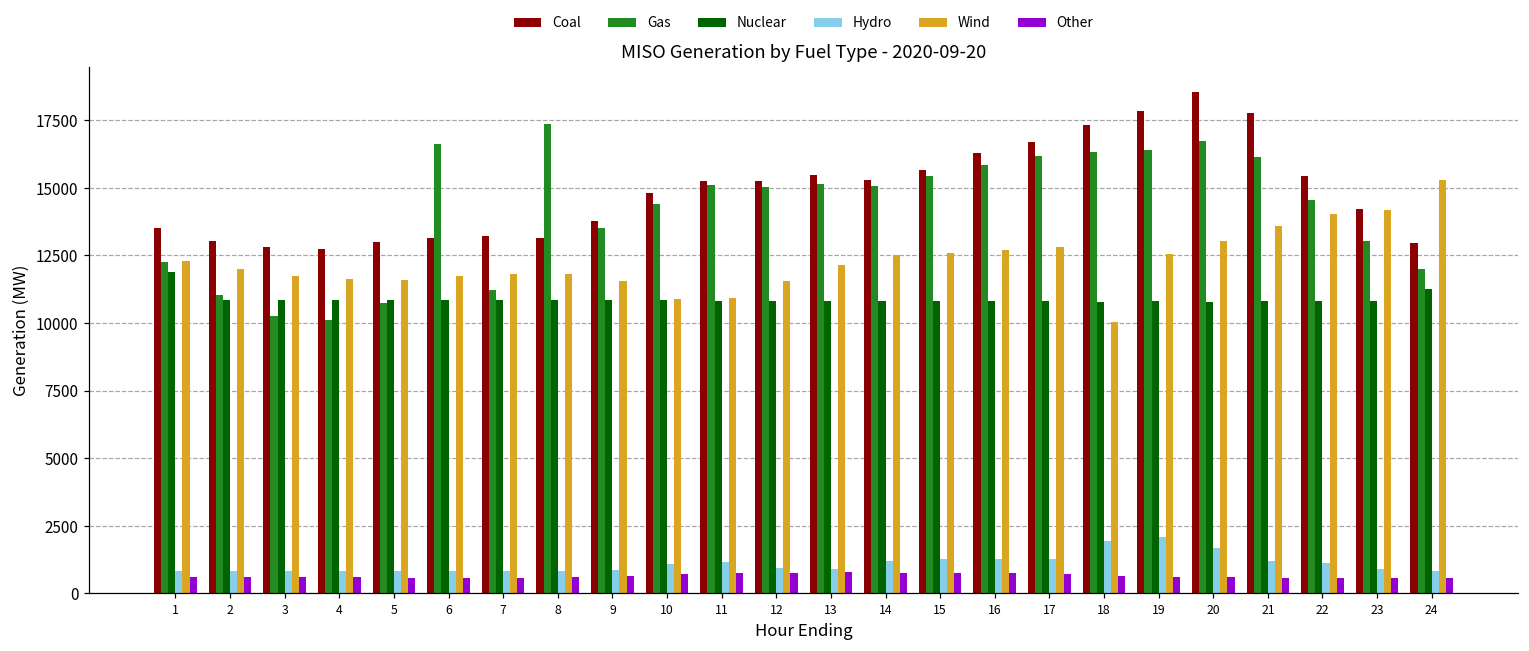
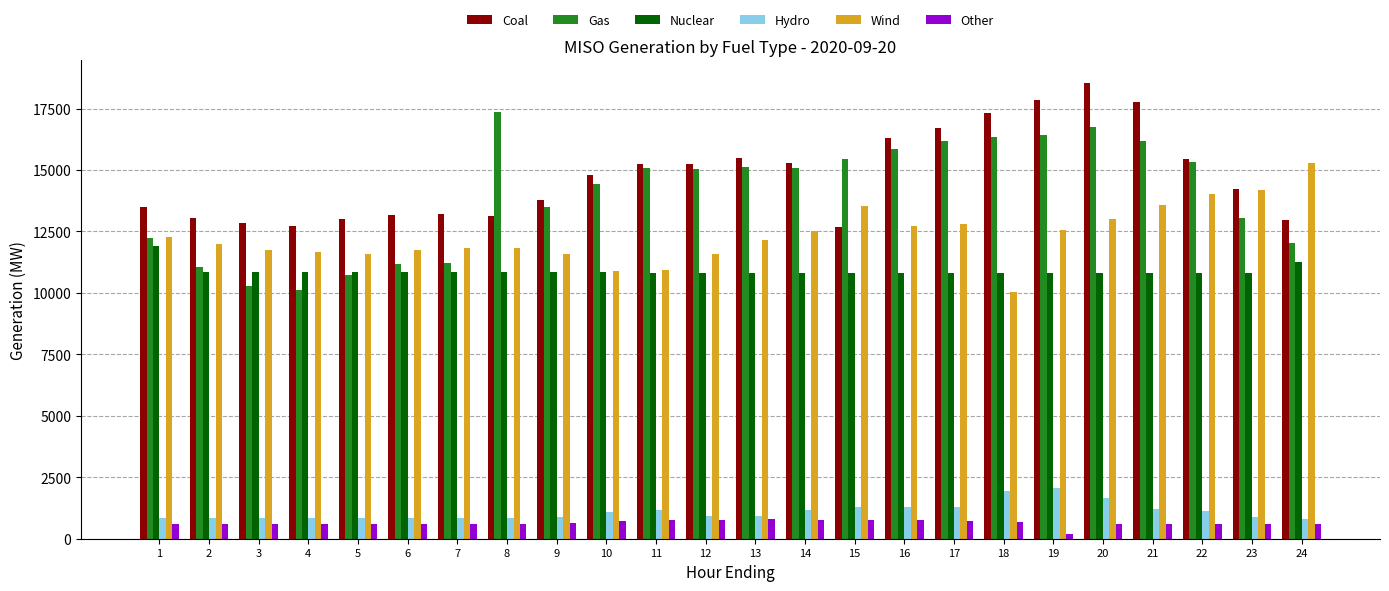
  {
    "Coal": {
      "1": 13500,
      "2": 13100,
      "3": 12800,
      "4": 12700,
      "5": 13000,
      "6": 13200,
      "7": 13200,
      "8": 13100,
      "9": 13800,
      "10": 14800,
      "11": 15300,
      "12": 15200,
      "13": 15500,
      "14": 15300,
-     "15": 15700,
+     "15": 12700,
      "16": 16300,
      "17": 16700,
      "18": 17300,
      "19": 17800,
      "20": 18500,
      "21": 17800,
      "22": 15400,
      "23": 14200,
      "24": 13000
    },
    "Gas": {
      "1": 12200,
      "2": 11000,
      "3": 10300,
      "4": 10100,
      "5": 10700,
-     "6": 16600,
+     "6": 11200,
      "7": 11200,
      "8": 17400,
      "9": 13500,
      "10": 14400,
      "11": 15100,
      "12": 15000,
      "13": 15100,
      "14": 15100,
      "15": 15400,
      "16": 15900,
      "17": 16200,
      "18": 16300,
      "19": 16400,
      "20": 16700,
      "21": 16200,
-     "22": 14500,
+     "22": 15300,
      "23": 13100,
      "24": 12000
    },
    "Nuclear": {
      "1": 11900,
      "2": 10800,
      "3": 10800,
      "4": 10800,
      "5": 10800,
      "6": 10800,
      "7": 10800,
      "8": 10800,
      "9": 10800,
      "10": 10800,
      "11": 10800,
      "12": 10800,
      "13": 10800,
      "14": 10800,
      "15": 10800,
      "16": 10800,
      "17": 10800,
      "18": 10800,
      "19": 10800,
      "20": 10800,
      "21": 10800,
      "22": 10800,
      "23": 10800,
      "24": 11300
    },
    "Hydro": {
      "1": 800,
      "2": 800,
      "3": 800,
      "4": 800,
      "5": 800,
      "6": 800,
      "7": 800,
      "8": 800,
      "9": 900,
      "10": 1100,
      "11": 1200,
      "12": 900,
      "13": 900,
      "14": 1200,
      "15": 1300,
      "16": 1300,
      "17": 1300,
      "18": 1900,
      "19": 2100,
      "20": 1700,
      "21": 1200,
      "22": 1100,
      "23": 900,
      "24": 800
    },
    "Wind": {
      "1": 12300,
      "2": 12000,
      "3": 11700,
      "4": 11600,
      "5": 11600,
      "6": 11700,
      "7": 11800,
      "8": 11800,
      "9": 11600,
      "10": 10900,
      "11": 10900,
      "12": 11600,
      "13": 12100,
      "14": 12500,
-     "15": 12600,
+     "15": 13500,
      "16": 12700,
      "17": 12800,
      "18": 10000,
      "19": 12600,
      "20": 13000,
      "21": 13600,
      "22": 14000,
      "23": 14200,
      "24": 15300
    },
    "Other": {
      "1": 600,
      "2": 600,
      "3": 600,
      "4": 600,
      "5": 600,
      "6": 600,
      "7": 600,
      "8": 600,
      "9": 700,
      "10": 700,
      "11": 800,
      "12": 800,
      "13": 800,
      "14": 800,
      "15": 800,
      "16": 800,
      "17": 700,
      "18": 700,
-     "19": 600,
+     "19": 200,
      "20": 600,
      "21": 600,
      "22": 600,
      "23": 600,
      "24": 600
    }
  }
